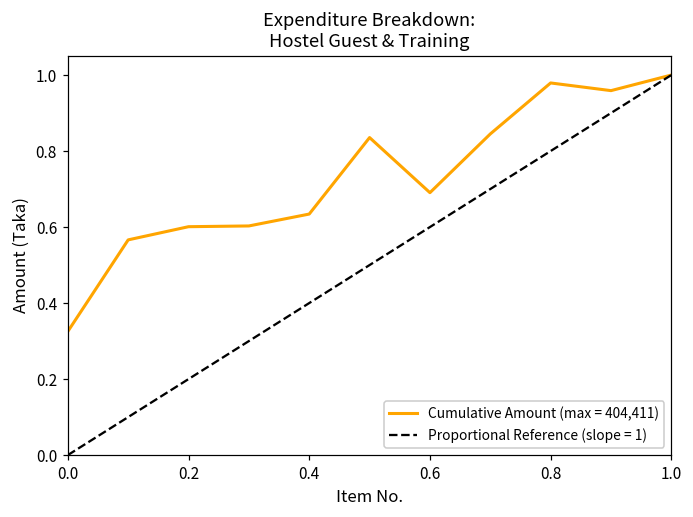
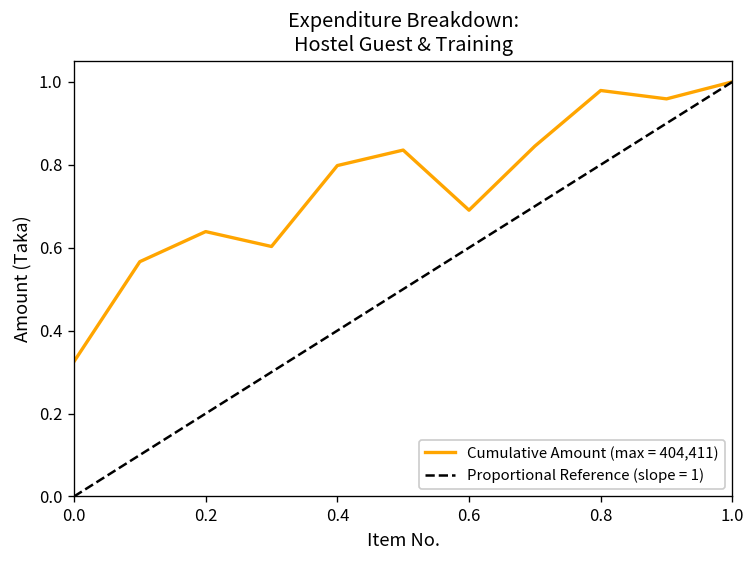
  {
    "Cumulative Amount (max = 404,411)": {
      "0.0": 0.33,
-     "0.2": 0.60,
-     "0.4": 0.63,
+     "0.2": 0.64,
+     "0.4": 0.80,
      "0.6": 0.69,
      "0.8": 0.98
    },
    "Proportional Reference (slope = 1)": {
      "0.0": 0.00
    }
  }
